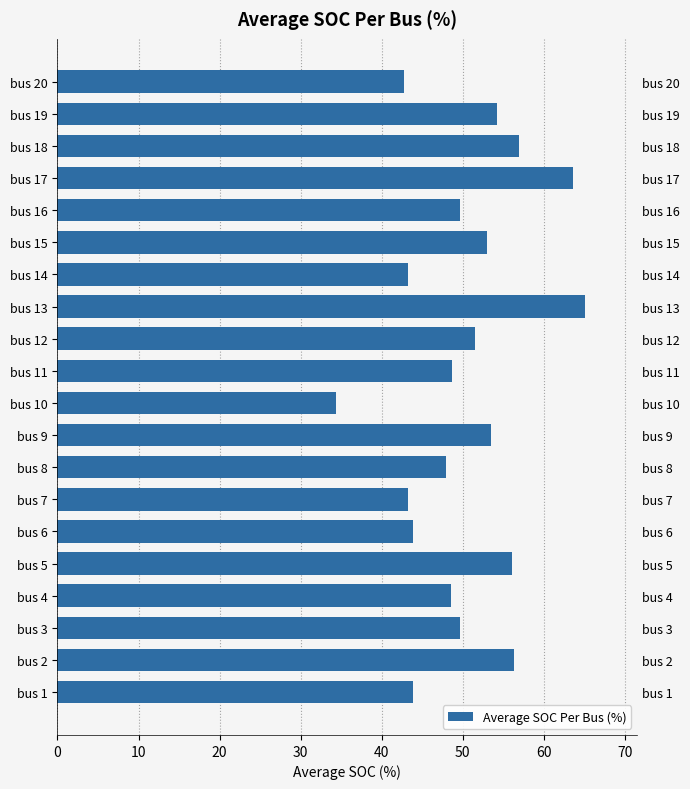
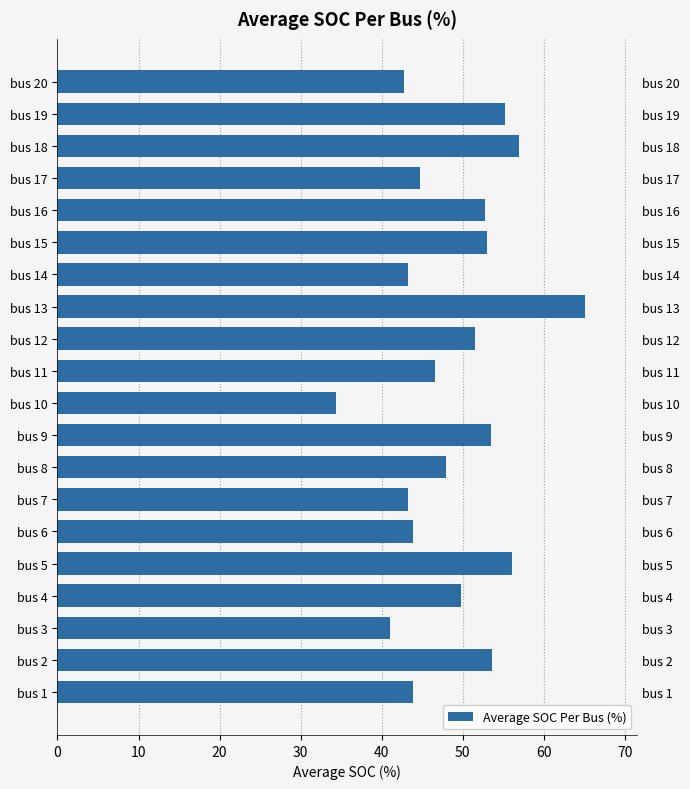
  {
    "bus 20": 43,
-   "bus 19": 54,
+   "bus 19": 55,
    "bus 18": 57,
-   "bus 17": 64,
-   "bus 16": 50,
+   "bus 17": 45,
+   "bus 16": 53,
    "bus 15": 53,
    "bus 14": 43,
    "bus 13": 65,
    "bus 12": 51,
-   "bus 11": 49,
+   "bus 11": 47,
    "bus 10": 34,
    "bus 9": 53,
    "bus 8": 48,
    "bus 7": 43,
    "bus 6": 44,
    "bus 5": 56,
-   "bus 4": 49,
-   "bus 3": 50,
-   "bus 2": 56,
+   "bus 4": 50,
+   "bus 3": 41,
+   "bus 2": 54,
    "bus 1": 44
  }
